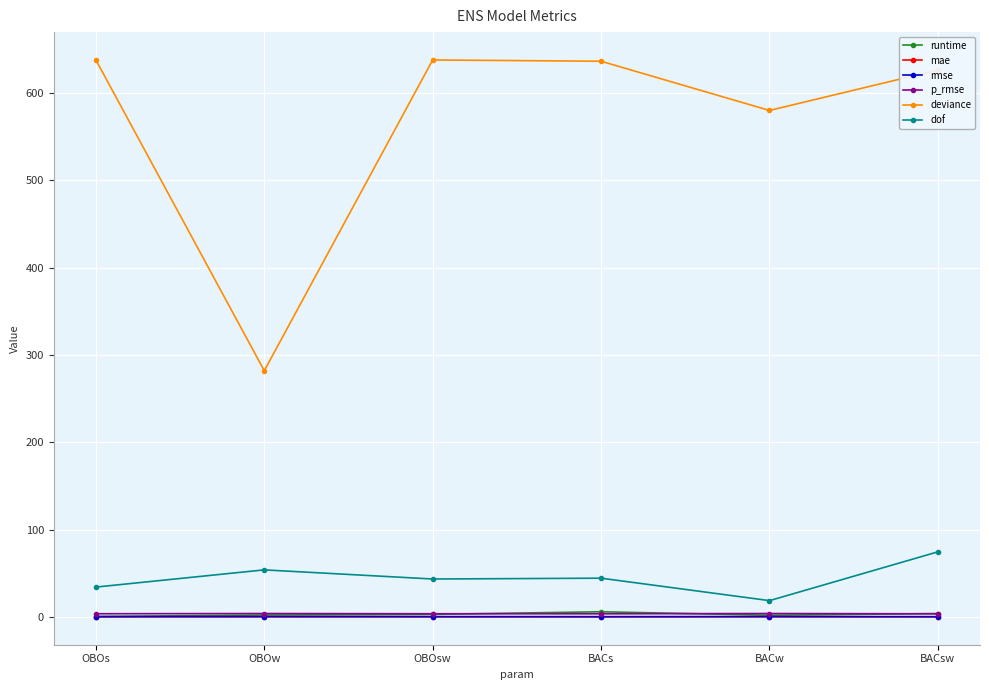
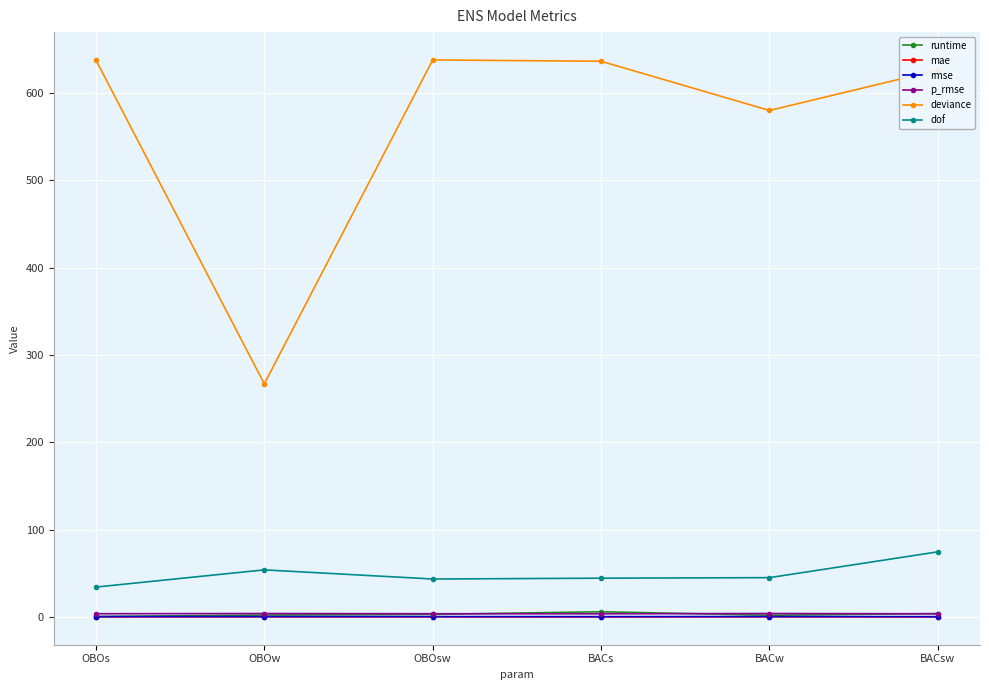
  {
    "rmse": {
      "BACs": 0,
      "BACsw": 0
    },
    "p_rmse": {
      "OBOs": 0
    },
    "deviance": {
      "OBOs": 640,
-     "OBOw": 280,
+     "OBOw": 270,
      "OBOsw": 640,
      "BACs": 640,
      "BACw": 580
    },
    "dof": {
      "OBOs": 30,
      "OBOw": 50,
      "OBOsw": 40,
      "BACs": 40,
-     "BACw": 20,
+     "BACw": 50,
      "BACsw": 70
    }
  }
